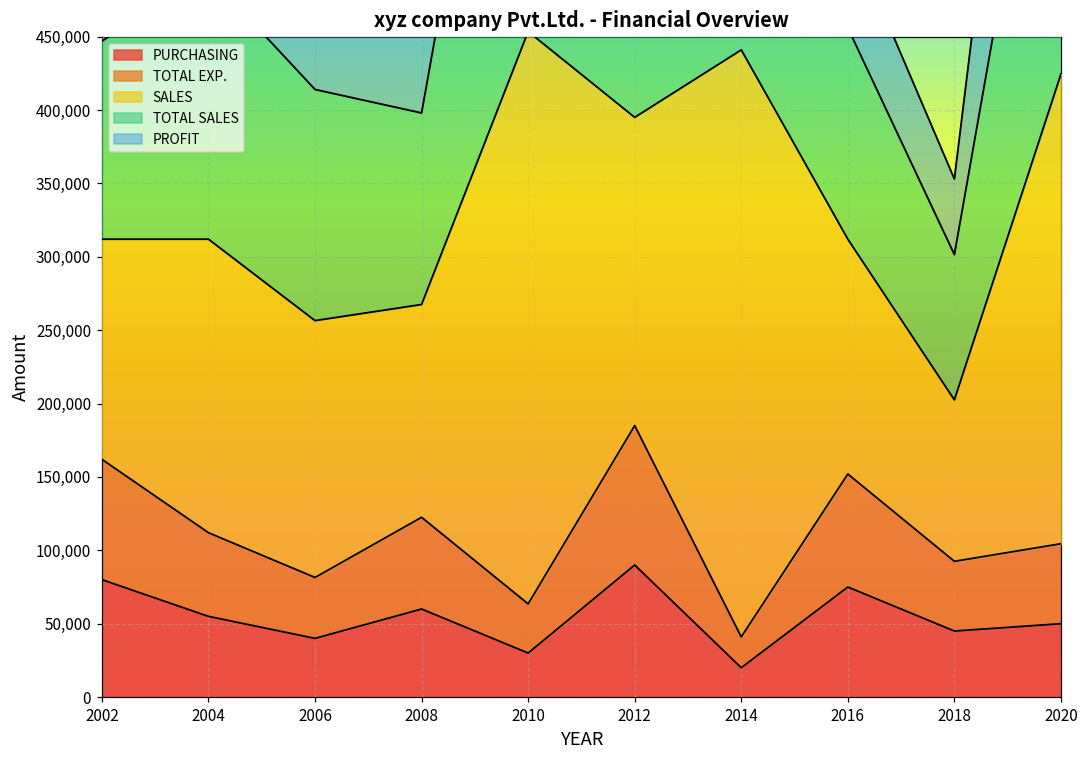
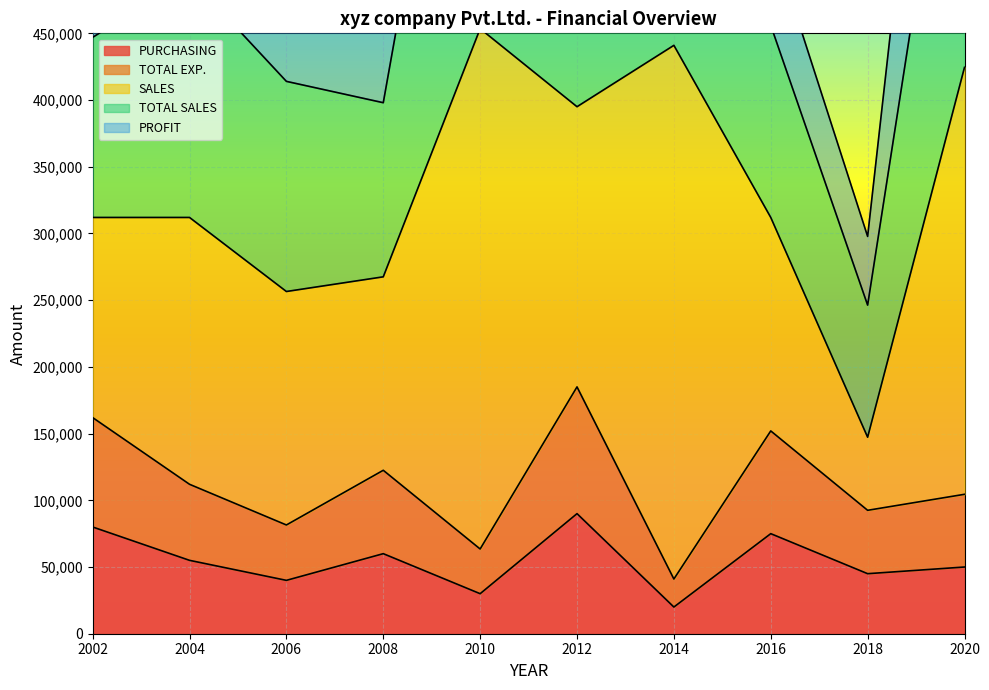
  {
    "SALES": {
      "2002": "150,000",
      "2004": "200,000",
      "2006": "175,000",
      "2008": "145,000",
      "2012": "210,000",
      "2014": "400,000",
      "2016": "160,000",
-     "2018": "110,000",
+     "2018": "55,000",
      "2020": "320,000"
    },
    "TOTAL SALES": {
      "2002": "135,000",
      "2006": "158,000",
      "2008": "131,000",
      "2018": "99,000"
    },
    "PROFIT": {
      "2018": "52,000"
    }
  }
